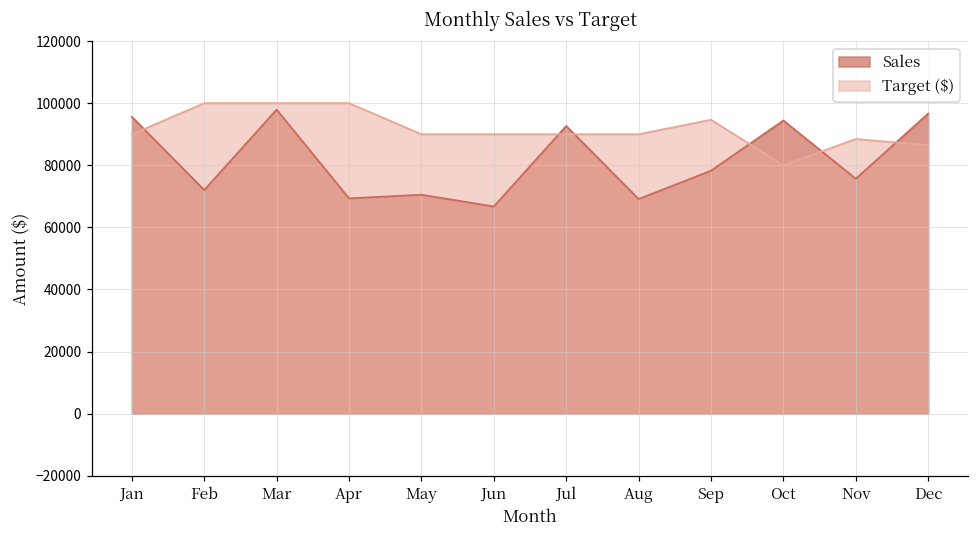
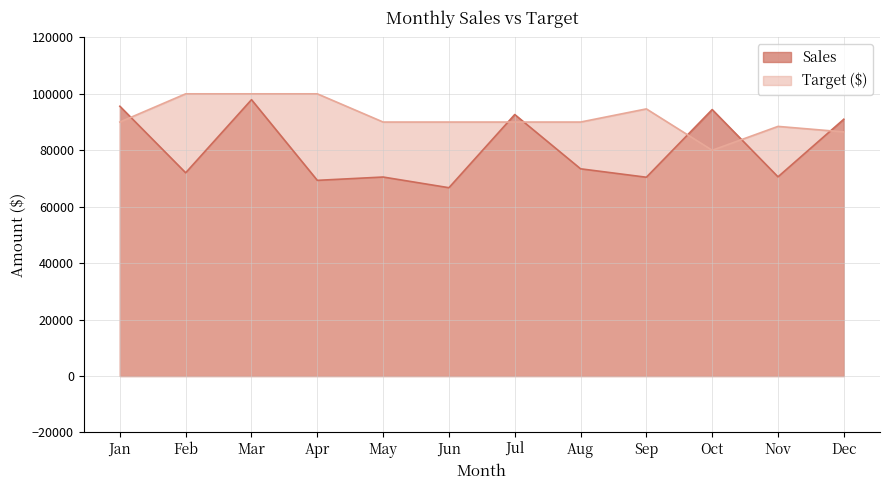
  {
    "Sales": {
      "Jan": 96000,
      "Feb": 72000,
      "Mar": 98000,
      "Apr": 69000,
      "May": 71000,
      "Jun": 67000,
      "Jul": 93000,
-     "Aug": 69000,
-     "Sep": 78000,
+     "Aug": 73000,
+     "Sep": 70000,
      "Oct": 94000,
-     "Nov": 76000,
-     "Dec": 97000
+     "Nov": 71000,
+     "Dec": 91000
    },
    "Target ($)": {
      "Jan": 90000,
      "Feb": 100000,
      "Mar": 100000,
      "Apr": 100000,
      "May": 90000,
      "Jun": 90000,
      "Jul": 90000,
      "Aug": 90000,
      "Sep": 95000,
      "Oct": 80000,
      "Nov": 88000,
      "Dec": 86000
    }
  }
